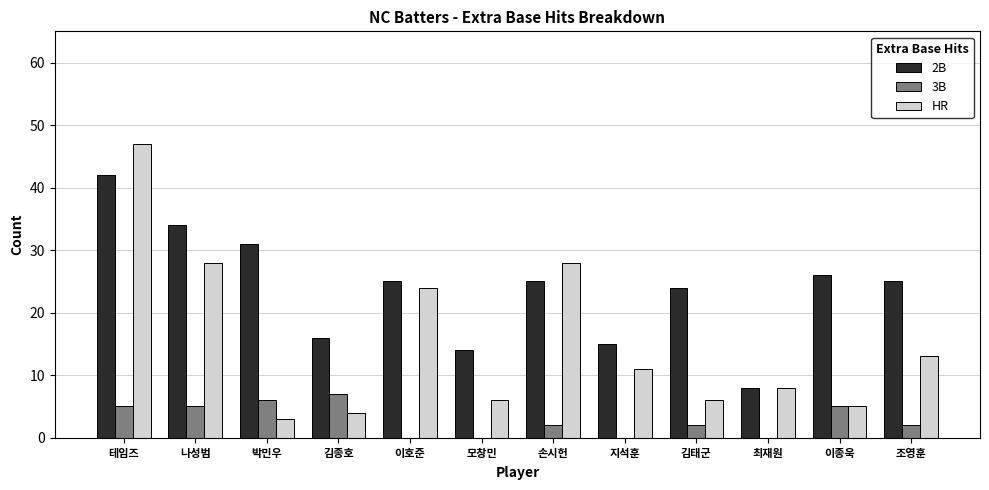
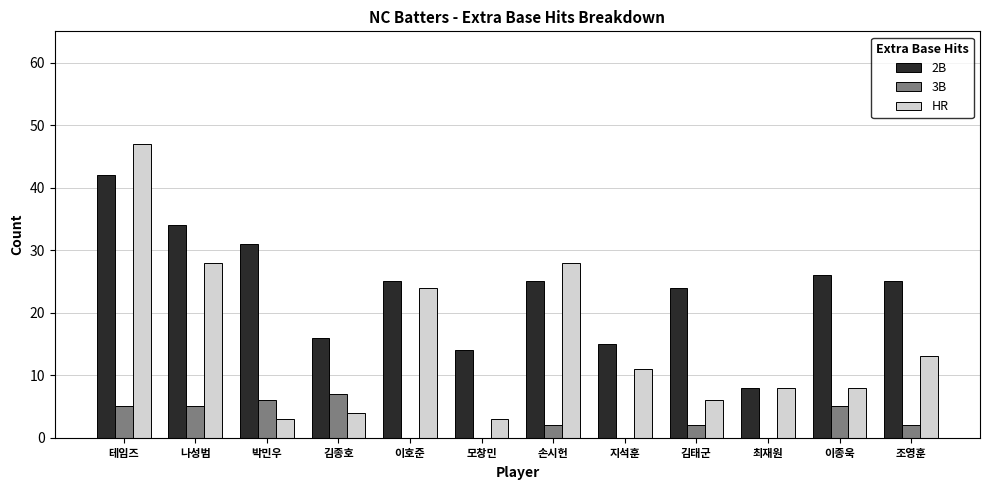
  {
    "2B": {
      "테임즈": 42,
      "나성범": 34,
      "박민우": 31,
      "김종호": 16,
      "이호준": 25,
      "모창민": 14,
      "손시헌": 25,
      "지석훈": 15,
      "김태군": 24,
      "최재원": 8,
      "이종욱": 26,
      "조영훈": 25
    },
    "3B": {
      "테임즈": 5,
      "나성범": 5,
      "박민우": 6,
      "김종호": 7,
      "이호준": 0,
      "모창민": 0,
      "손시헌": 2,
      "지석훈": 0,
      "김태군": 2,
      "최재원": 0,
      "이종욱": 5,
      "조영훈": 2
    },
    "HR": {
      "테임즈": 47,
      "나성범": 28,
      "박민우": 3,
      "김종호": 4,
      "이호준": 24,
-     "모창민": 6,
+     "모창민": 3,
      "손시헌": 28,
      "지석훈": 11,
      "김태군": 6,
      "최재원": 8,
-     "이종욱": 5,
+     "이종욱": 8,
      "조영훈": 13
    }
  }
